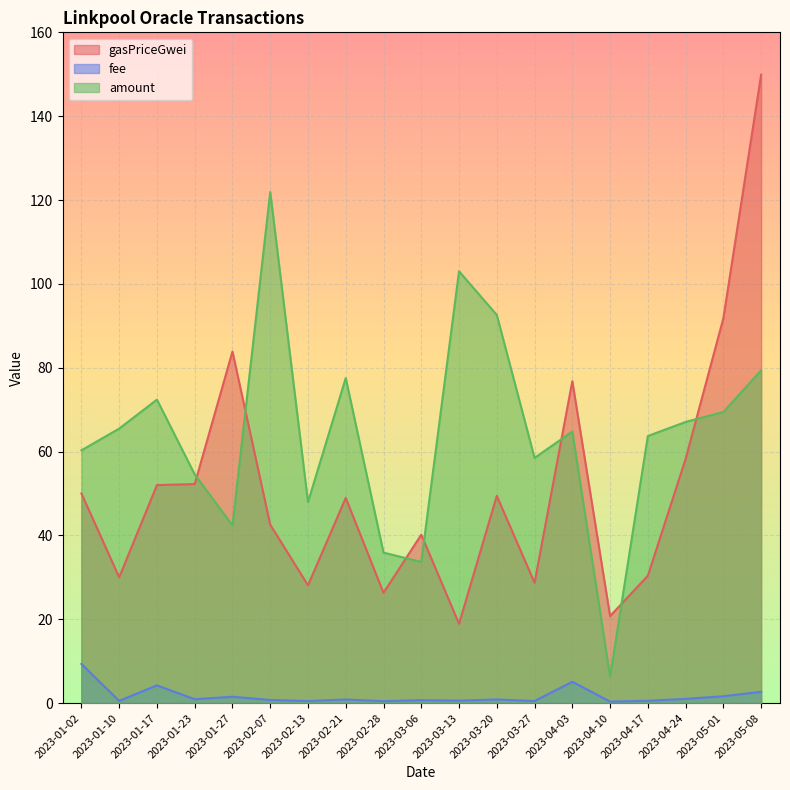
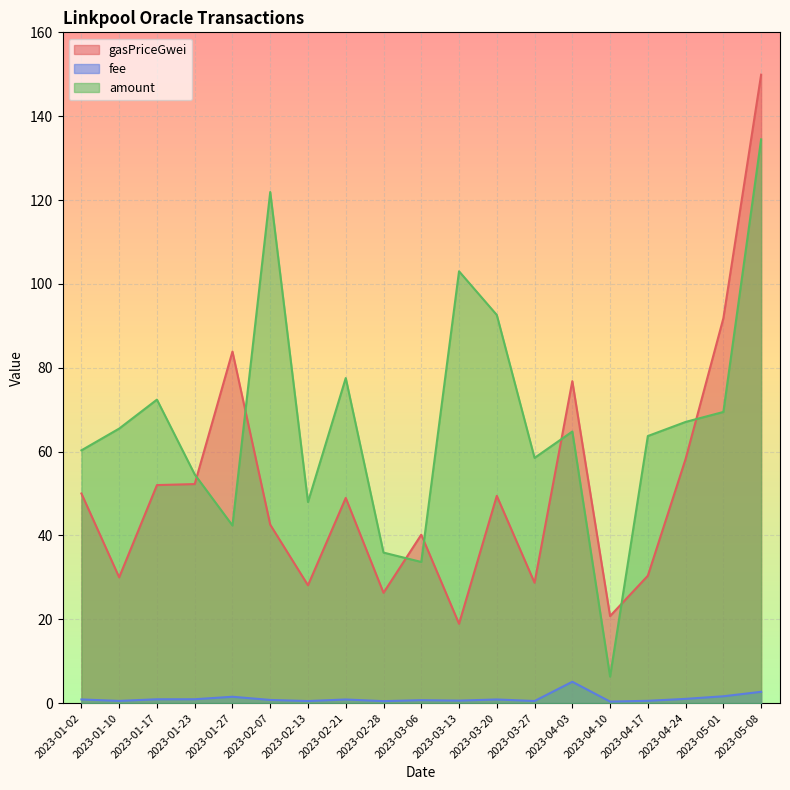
  {
    "gasPriceGwei": {
      "2023-01-02": 50,
      "2023-01-10": 30,
      "2023-01-17": 52,
      "2023-01-23": 52,
      "2023-01-27": 84,
      "2023-02-07": 43,
      "2023-02-13": 28,
      "2023-02-21": 49,
      "2023-02-28": 26,
      "2023-03-06": 40,
      "2023-03-13": 19,
      "2023-03-20": 49,
      "2023-03-27": 29,
      "2023-04-03": 77,
      "2023-04-10": 21,
      "2023-04-17": 30,
      "2023-04-24": 58,
      "2023-05-01": 92,
      "2023-05-08": 150
    },
    "fee": {
-     "2023-01-02": 9,
+     "2023-01-02": 1,
      "2023-01-10": 1,
-     "2023-01-17": 4,
+     "2023-01-17": 1,
      "2023-01-23": 1,
      "2023-01-27": 2,
      "2023-02-07": 1,
      "2023-02-13": 0,
      "2023-02-21": 1,
      "2023-02-28": 0,
      "2023-03-06": 1,
      "2023-03-13": 1,
      "2023-03-20": 1,
      "2023-03-27": 0,
      "2023-04-03": 5,
      "2023-04-10": 0,
      "2023-04-17": 1,
      "2023-04-24": 1,
      "2023-05-01": 2,
      "2023-05-08": 3
    },
    "amount": {
      "2023-01-02": 60,
      "2023-01-10": 65,
      "2023-01-17": 72,
      "2023-01-23": 55,
      "2023-01-27": 42,
      "2023-02-07": 122,
      "2023-02-13": 48,
      "2023-02-21": 78,
      "2023-02-28": 36,
      "2023-03-06": 34,
      "2023-03-13": 103,
      "2023-03-20": 93,
      "2023-03-27": 58,
      "2023-04-03": 65,
      "2023-04-10": 6,
      "2023-04-17": 64,
      "2023-04-24": 67,
      "2023-05-01": 69,
-     "2023-05-08": 79
+     "2023-05-08": 134
    }
  }
